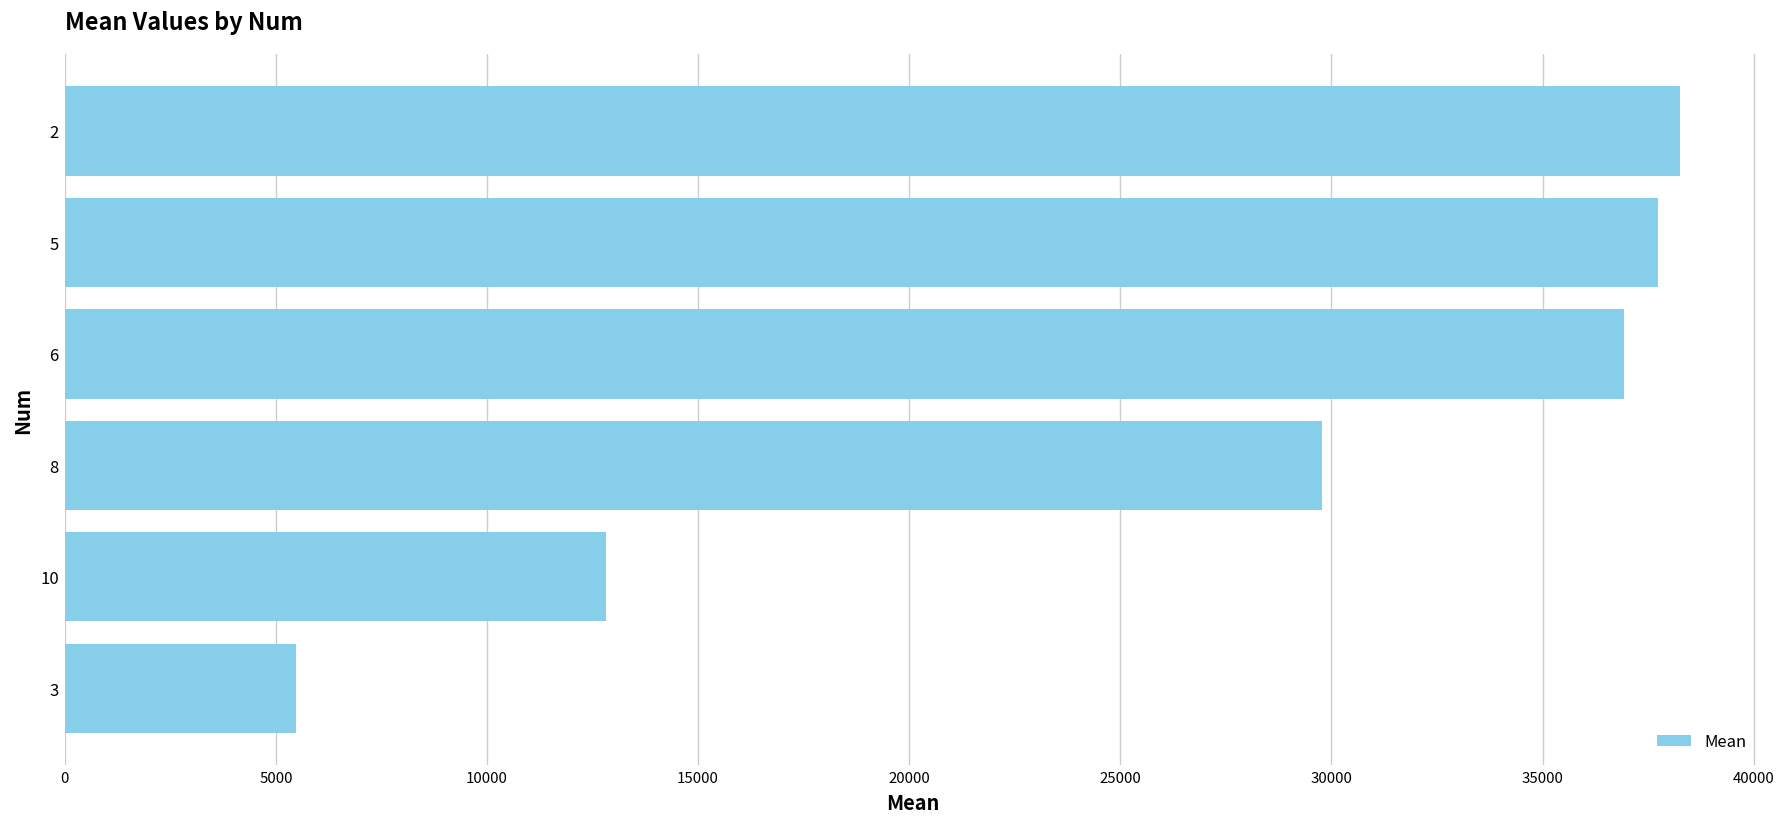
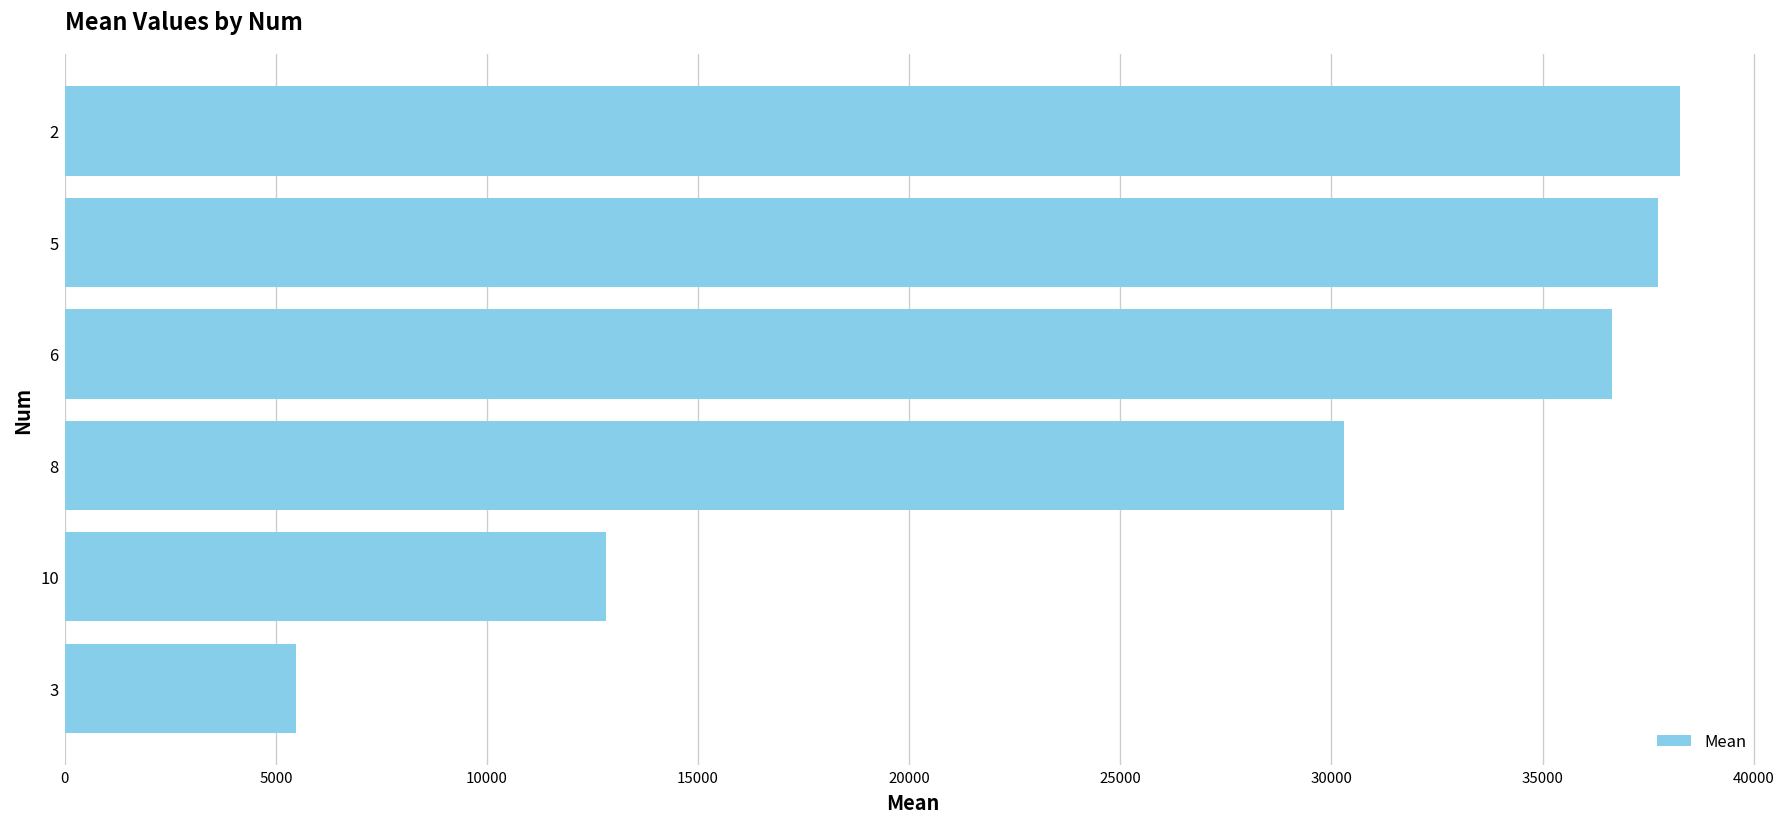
  {
    "2": 38300,
    "5": 37700,
-   "6": 36900,
-   "8": 29800,
+   "6": 36600,
+   "8": 30300,
    "10": 12800,
    "3": 5500
  }
